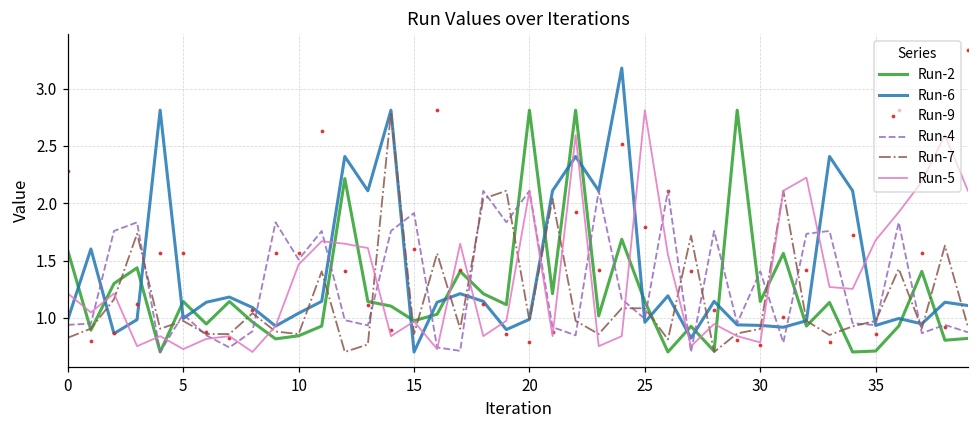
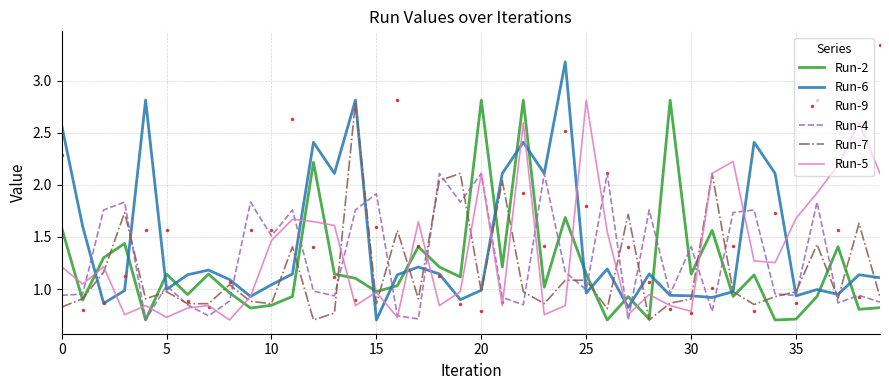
  {
    "Run-2": {
      "0": 1.59,
      "5": 1.14,
      "20": 2.81,
      "25": 1.14,
      "30": 1.14,
      "35": 0.71
    },
    "Run-6": {
-     "0": 0.99,
+     "0": 2.57,
      "10": 1.04,
      "15": 0.70,
      "25": 0.96,
      "30": 0.93
    },
    "Run-9": {
      "0": 2.28,
      "5": 1.57,
      "10": 1.57,
      "15": 1.60,
      "20": 0.79,
      "25": 1.80,
      "35": 0.86
    },
    "Run-4": {
      "0": 0.94,
      "5": 1.03,
      "10": 1.51,
      "15": 1.91,
      "25": 0.99,
      "30": 1.41
    },
    "Run-7": {
      "0": 0.83,
      "15": 0.86,
      "25": 1.08,
      "30": 0.90,
      "35": 0.97
    },
    "Run-5": {
      "0": 1.21,
      "5": 0.73,
      "10": 1.47,
      "25": 2.81,
      "35": 1.68
    }
  }
